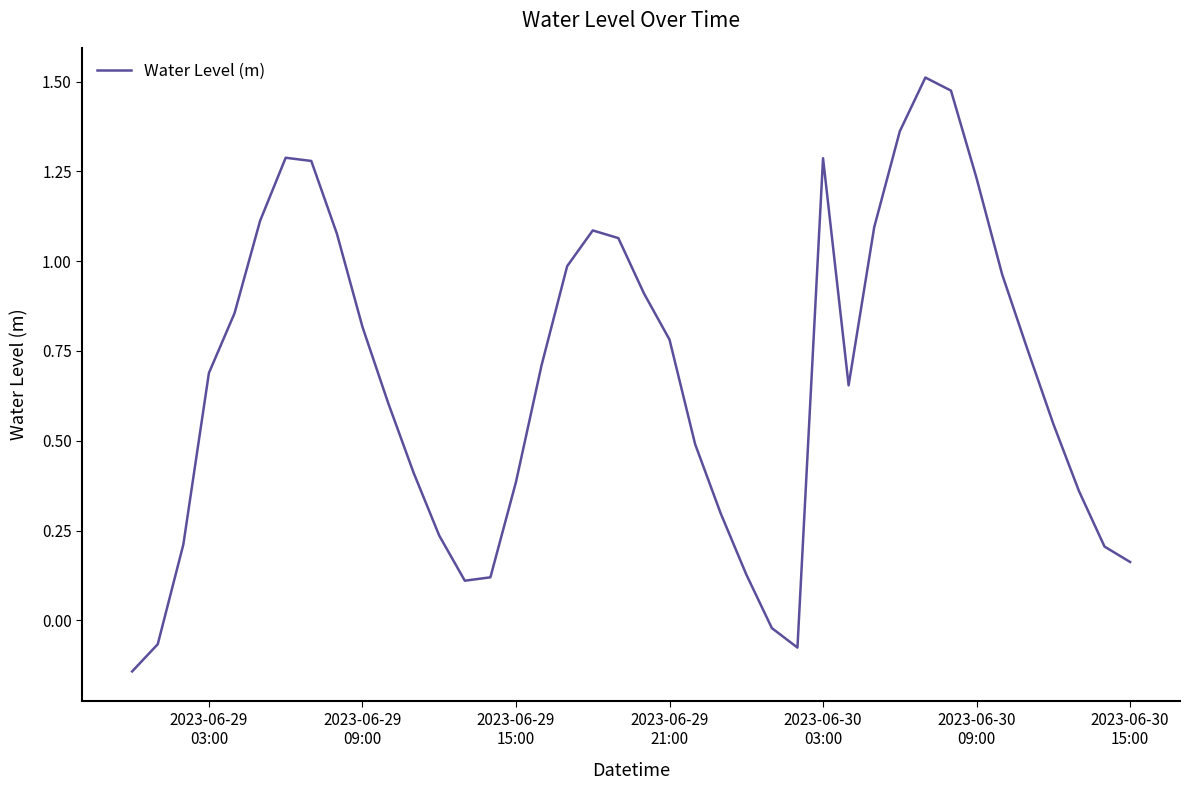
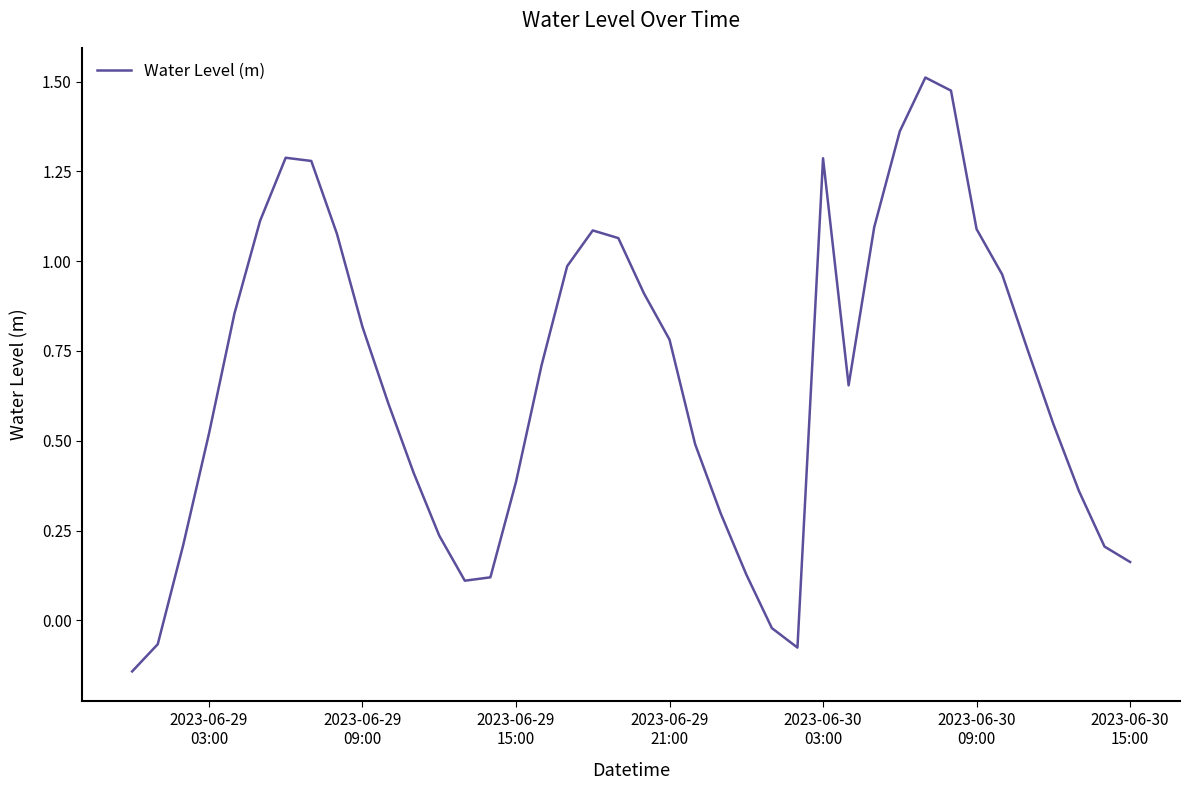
  {
-   "2023-06-29 03:00": 0.69,
+   "2023-06-29 03:00": 0.52,
    "2023-06-29 09:00": 0.82,
    "2023-06-29 15:00": 0.39,
    "2023-06-29 21:00": 0.78,
    "2023-06-30 03:00": 1.29,
-   "2023-06-30 09:00": 1.23,
+   "2023-06-30 09:00": 1.09,
    "2023-06-30 15:00": 0.16
  }
